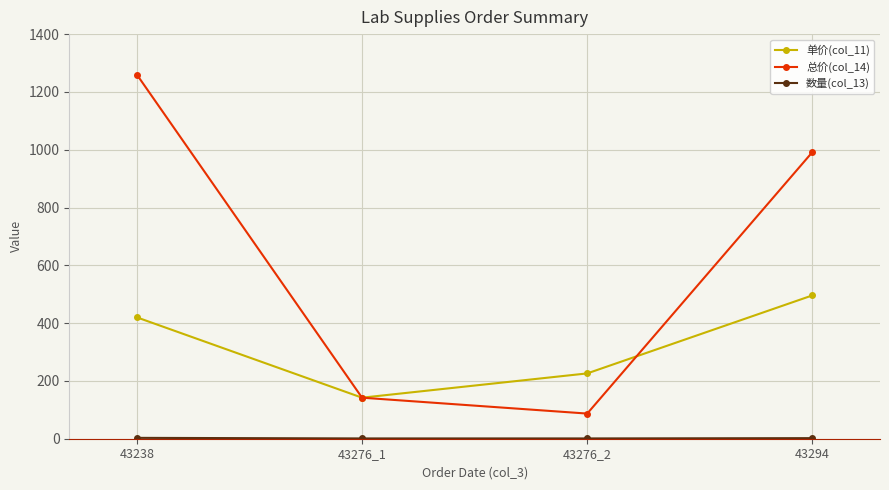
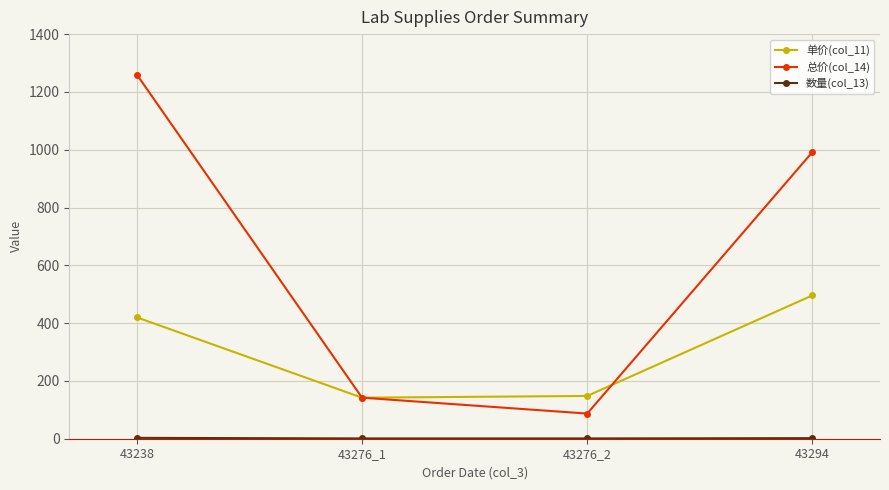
  {
    "单价(col_11)": {
      "43238": 420,
-     "43276_2": 230,
+     "43276_2": 150,
      "43294": 500
    },
    "总价(col_14)": {
      "43238": 1260,
      "43276_2": 90,
      "43294": 990
    },
    "数量(col_13)": {
      "43238": 0,
      "43276_1": 0,
      "43276_2": 0,
      "43294": 0
    }
  }
